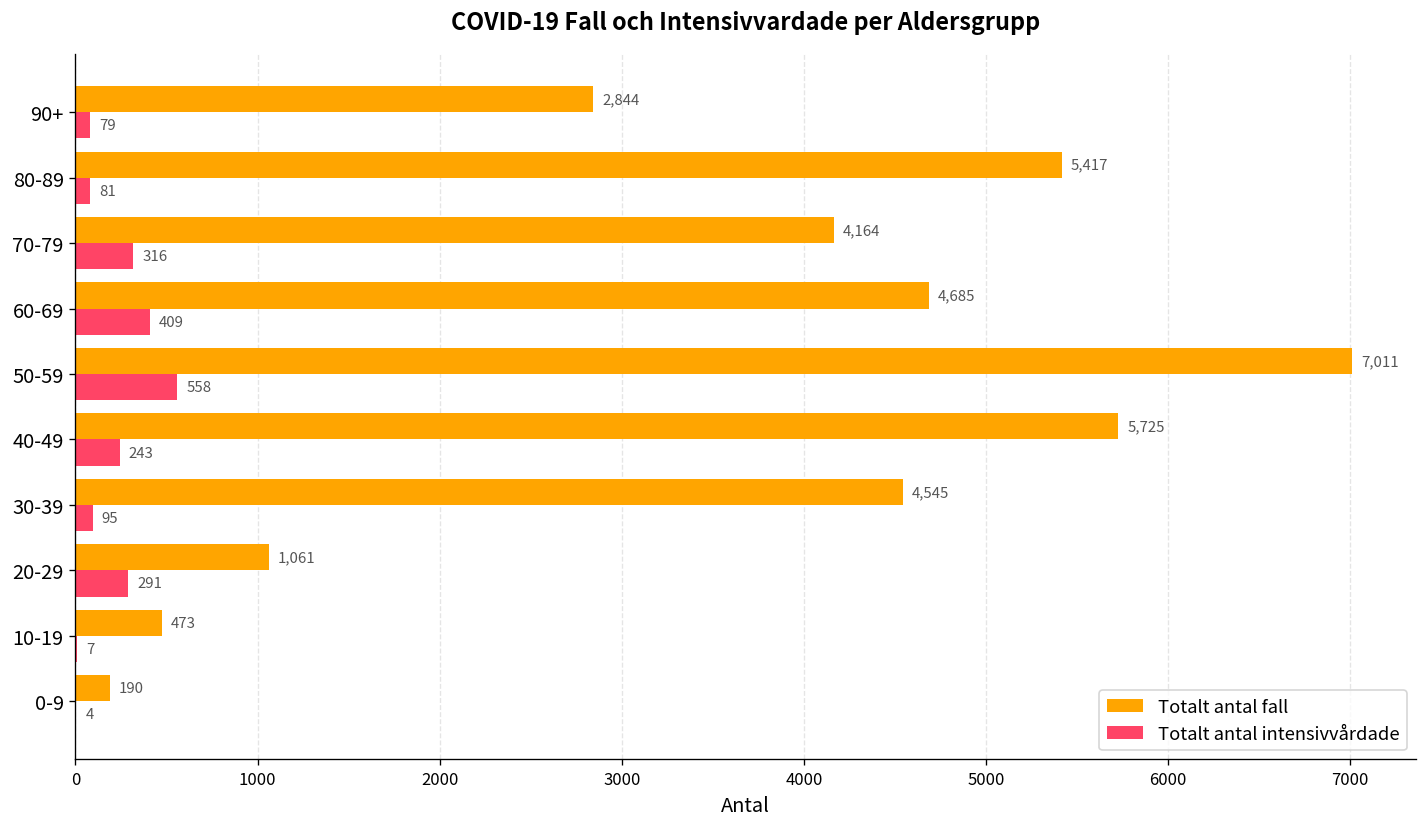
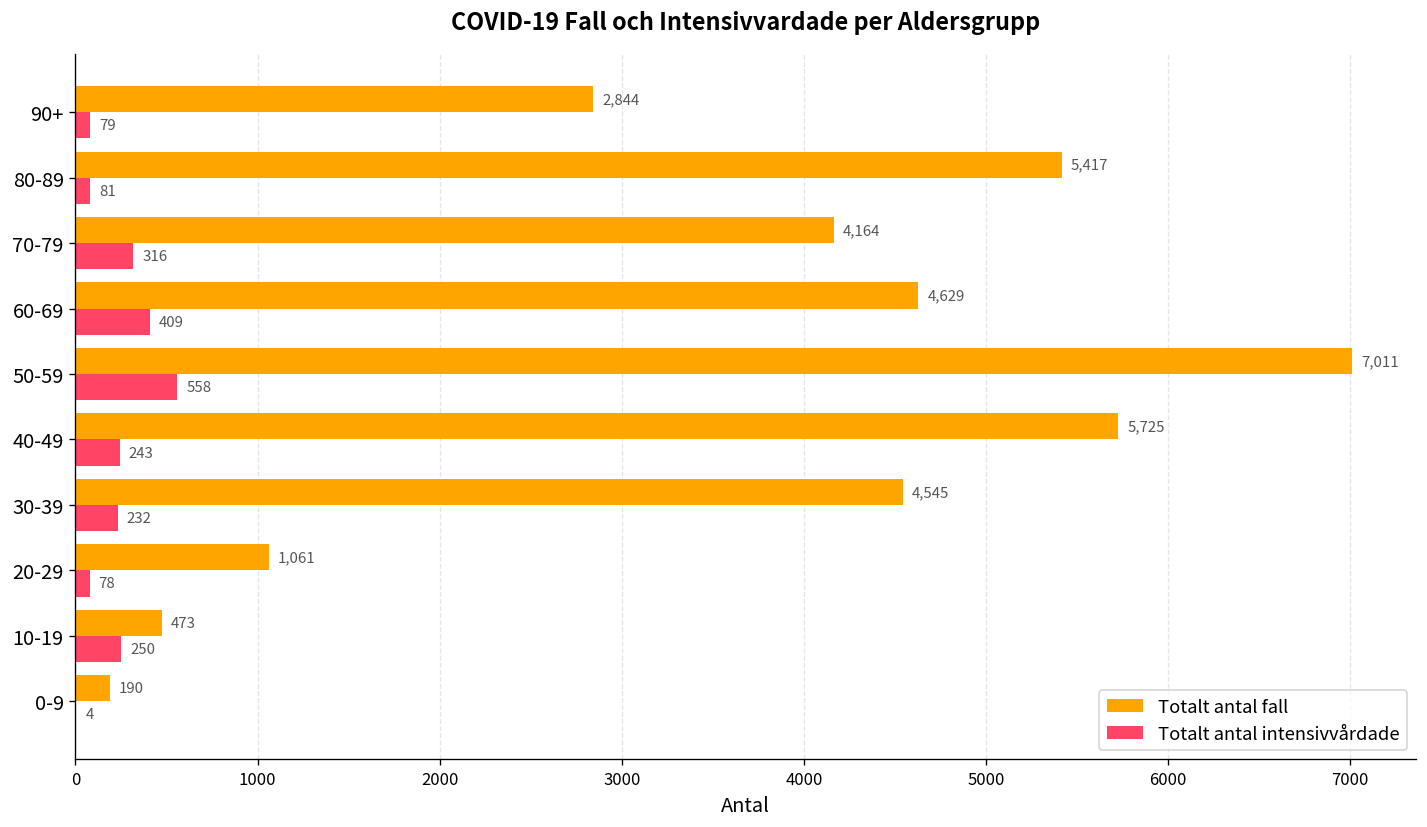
  {
    "Totalt antal fall": {
      "90+": "2,844",
      "80-89": "5,417",
      "70-79": "4,164",
-     "60-69": "4,685",
+     "60-69": "4,629",
      "50-59": "7,011",
      "40-49": "5,725",
      "30-39": "4,545",
      "20-29": "1,061",
      "10-19": "473",
      "0-9": "190"
    },
    "Totalt antal intensivvårdade": {
      "90+": "79",
      "80-89": "81",
      "70-79": "316",
      "60-69": "409",
      "50-59": "558",
      "40-49": "243",
-     "30-39": "95",
-     "20-29": "291",
-     "10-19": "7",
+     "30-39": "232",
+     "20-29": "78",
+     "10-19": "250",
      "0-9": "4"
    }
  }
